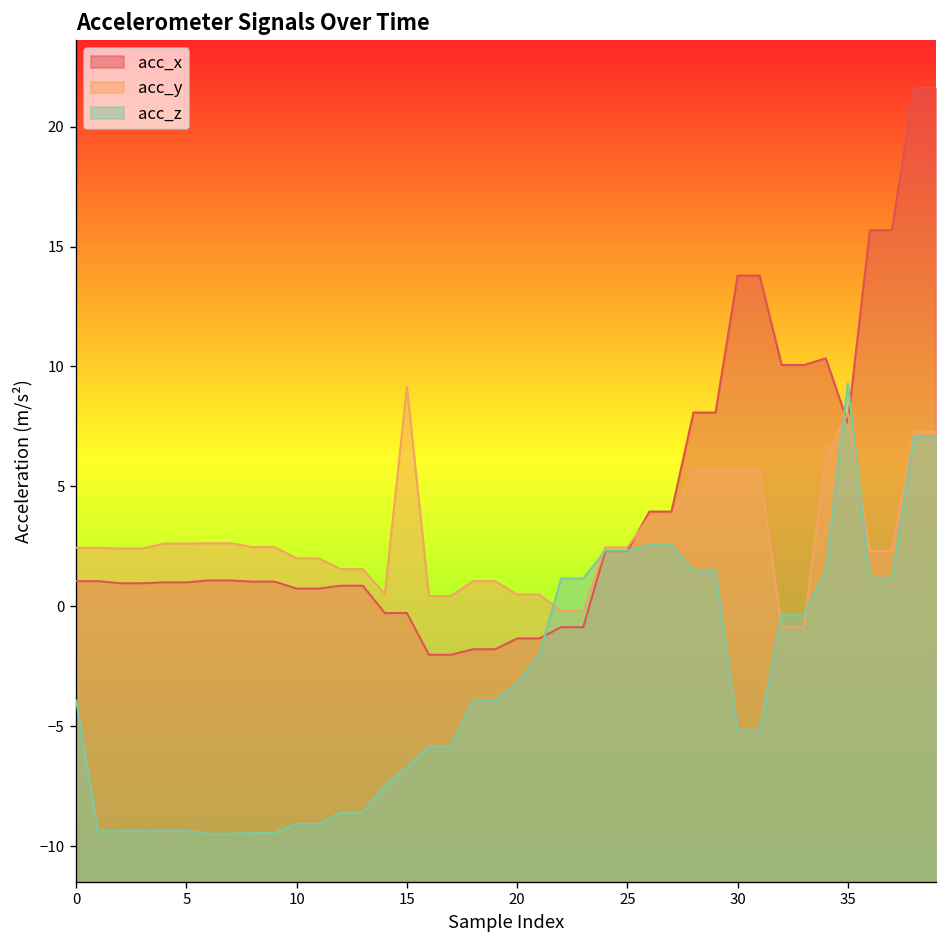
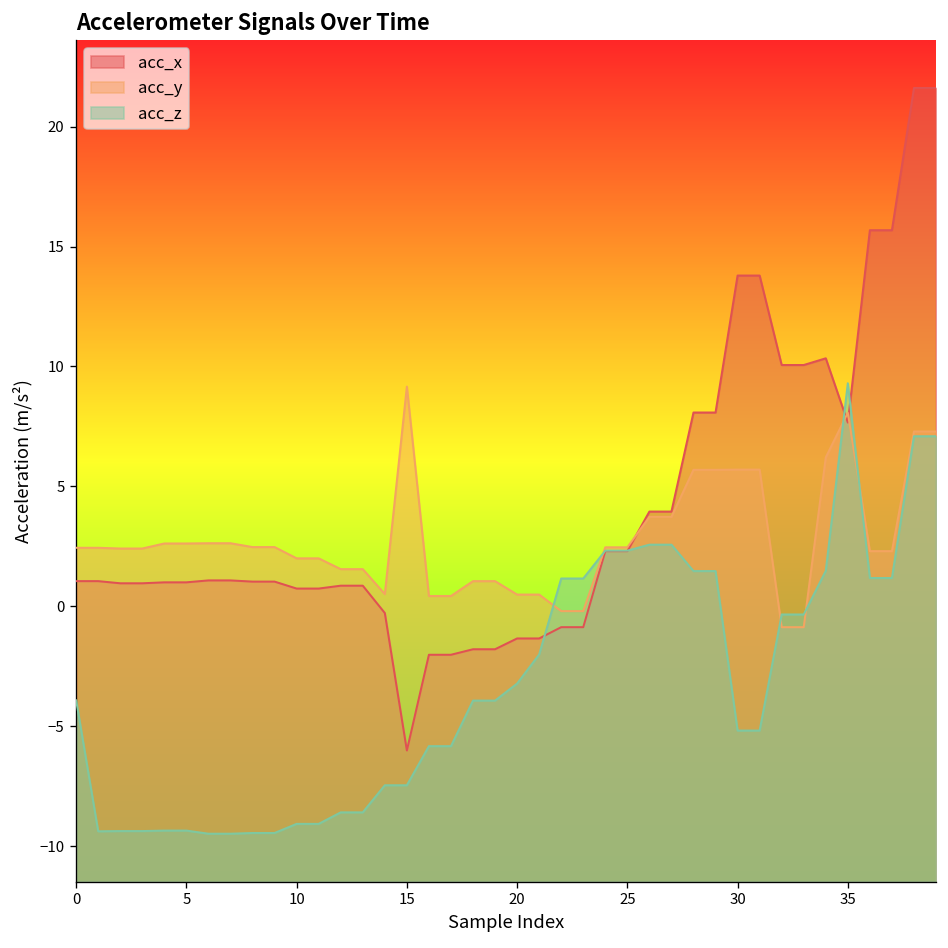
  {
    "acc_x": {
      "0": 1.1,
      "5": 1.0,
      "10": 0.7,
-     "15": -0.3,
+     "15": -6.0,
      "20": -1.3,
      "30": 13.8,
      "35": 7.7
    },
    "acc_y": {
      "0": 2.4,
      "5": 2.6,
      "10": 2.0,
      "15": 9.2,
      "20": 0.5,
      "25": 2.5,
      "30": 5.7,
      "35": 8.1
    },
    "acc_z": {
      "0": -3.9,
      "5": -9.4,
      "10": -9.1,
-     "15": -6.7,
+     "15": -7.5,
      "20": -3.2,
      "30": -5.2,
      "35": 9.3
    }
  }
